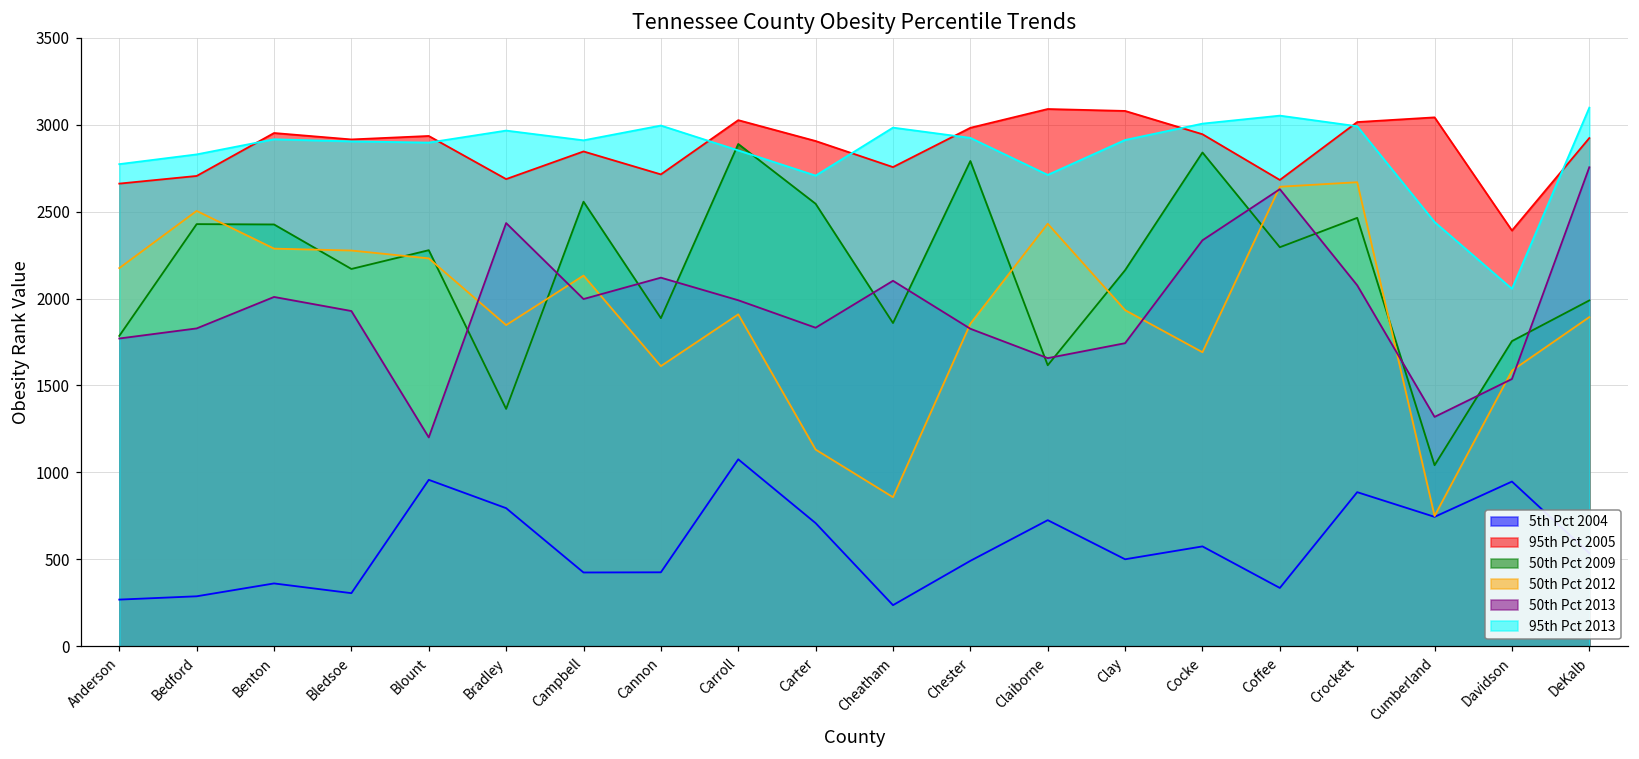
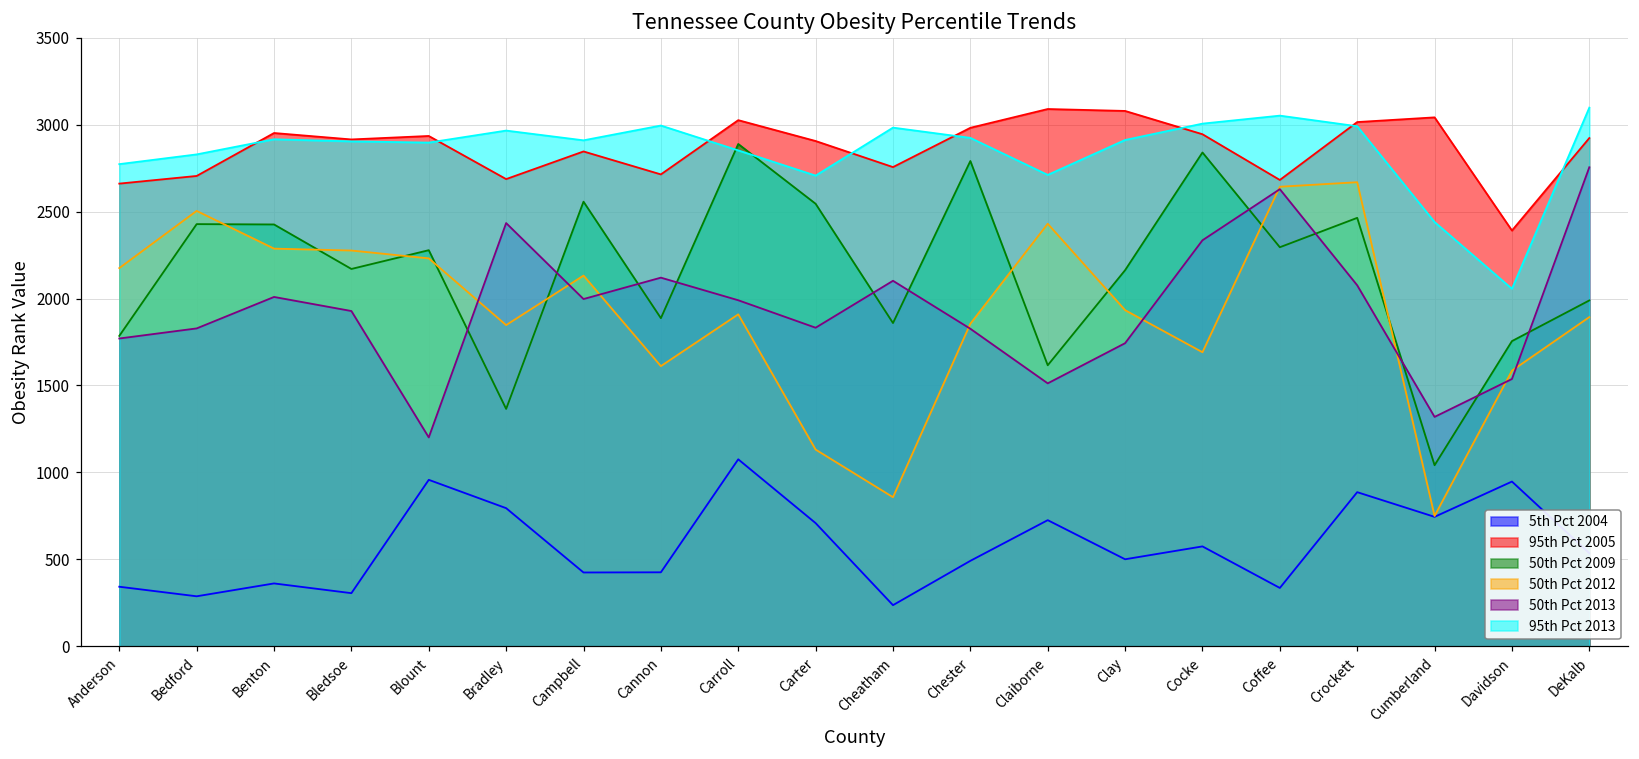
  {
    "5th Pct 2004": {
-     "Anderson": 270,
+     "Anderson": 340,
      "Bedford": 290,
      "Benton": 360,
      "Bledsoe": 310,
      "Blount": 960,
      "Bradley": 790,
      "Campbell": 420,
      "Cannon": 430,
      "Carroll": 1080,
      "Carter": 710,
      "Cheatham": 240,
      "Chester": 490,
      "Claiborne": 730,
      "Clay": 500,
      "Cocke": 570,
      "Coffee": 340,
      "Crockett": 890,
      "Davidson": 950
    },
    "95th Pct 2005": {
      "Anderson": 2660,
      "Bedford": 2710,
      "Benton": 2950,
      "Blount": 2940,
      "Bradley": 2690,
      "Campbell": 2850,
      "Cannon": 2710,
      "Carroll": 3030,
      "Carter": 2910,
      "Cheatham": 2760,
      "Chester": 2980,
      "Claiborne": 3090,
      "Clay": 3080,
      "Cocke": 2950,
      "Coffee": 2680,
      "Crockett": 3020,
      "Cumberland": 3040,
      "Davidson": 2390,
      "DeKalb": 2920
    },
    "50th Pct 2009": {
      "Bedford": 2430,
      "Benton": 2430,
      "Bledsoe": 2170,
      "Blount": 2280,
      "Bradley": 1370,
      "Campbell": 2560,
      "Cannon": 1890,
      "Carroll": 2890,
      "Carter": 2550,
      "Cheatham": 1860,
      "Chester": 2790,
      "Claiborne": 1620,
      "Clay": 2160,
      "Cocke": 2840,
      "Coffee": 2300,
      "Crockett": 2460,
      "Cumberland": 1040,
      "Davidson": 1760,
      "DeKalb": 1990
    },
    "50th Pct 2012": {
      "Anderson": 2180,
      "Bedford": 2500,
      "Benton": 2290,
      "Bledsoe": 2280,
      "Blount": 2230,
      "Bradley": 1850,
      "Campbell": 2130,
      "Cannon": 1610,
      "Carroll": 1910,
      "Carter": 1130,
      "Cheatham": 860,
      "Chester": 1860,
      "Claiborne": 2430,
      "Clay": 1930,
      "Cocke": 1690,
      "Crockett": 2670,
      "Davidson": 1590,
      "DeKalb": 1890
    },
    "50th Pct 2013": {
      "Bedford": 1830,
      "Benton": 2010,
      "Bledsoe": 1930,
      "Blount": 1200,
      "Bradley": 2430,
      "Campbell": 2000,
      "Cannon": 2120,
      "Carroll": 1990,
      "Carter": 1830,
      "Cheatham": 2100,
      "Chester": 1830,
-     "Claiborne": 1660,
+     "Claiborne": 1510,
      "Clay": 1740,
      "Cocke": 2340,
      "Crockett": 2080,
      "Cumberland": 1320,
      "Davidson": 1540,
      "DeKalb": 2760
    },
    "95th Pct 2013": {
      "Anderson": 2770,
      "Bedford": 2830,
      "Benton": 2920,
      "Blount": 2900,
      "Bradley": 2970,
      "Campbell": 2910,
      "Cannon": 3000,
      "Carroll": 2850,
      "Carter": 2710,
      "Cheatham": 2980,
      "Chester": 2920,
      "Claiborne": 2710,
      "Clay": 2910,
      "Cocke": 3010,
      "Coffee": 3050,
      "Crockett": 2990,
      "Cumberland": 2440,
      "Davidson": 2060,
      "DeKalb": 3100
    }
  }
